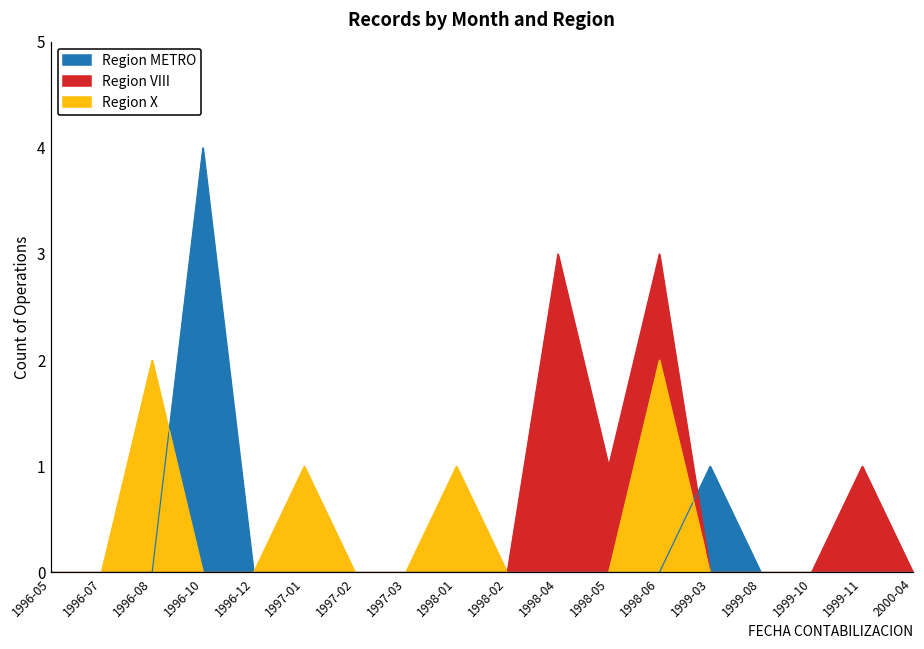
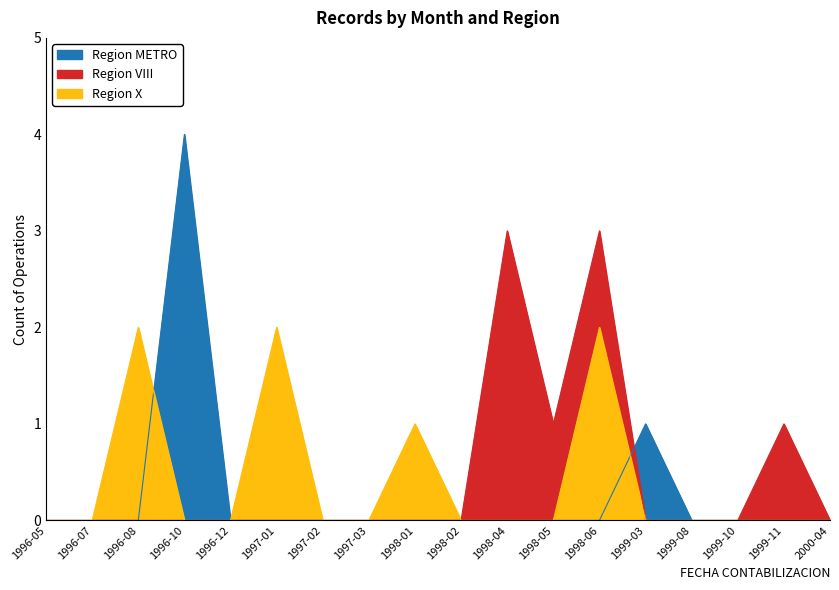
  {
    "Region METRO": {
      "1996-10": 4,
      "1998-06": 0,
      "1999-03": 1
    },
    "Region VIII": {
      "1998-04": 3,
      "1998-05": 1,
      "1998-06": 3,
      "1999-11": 1
    },
    "Region X": {
      "1996-08": 2,
-     "1997-01": 1,
+     "1997-01": 2,
      "1998-01": 1,
      "1998-06": 2
    }
  }
